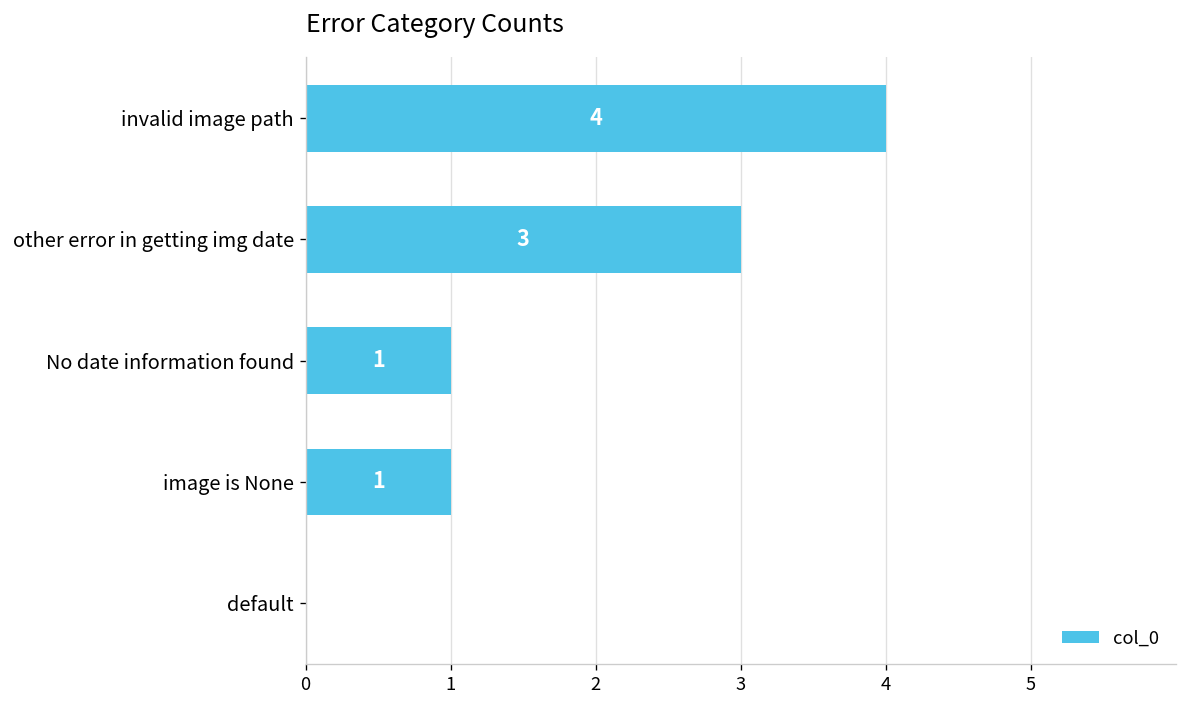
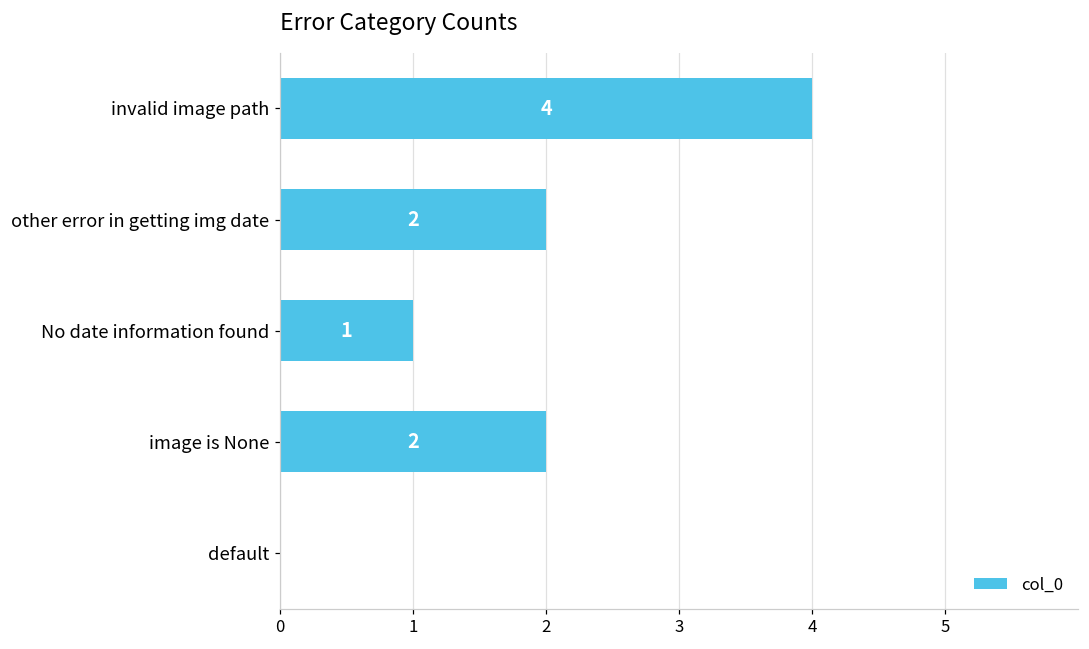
  {
    "invalid image path": 4,
-   "other error in getting img date": 3,
+   "other error in getting img date": 2,
    "No date information found": 1,
-   "image is None": 1
+   "image is None": 2
  }
